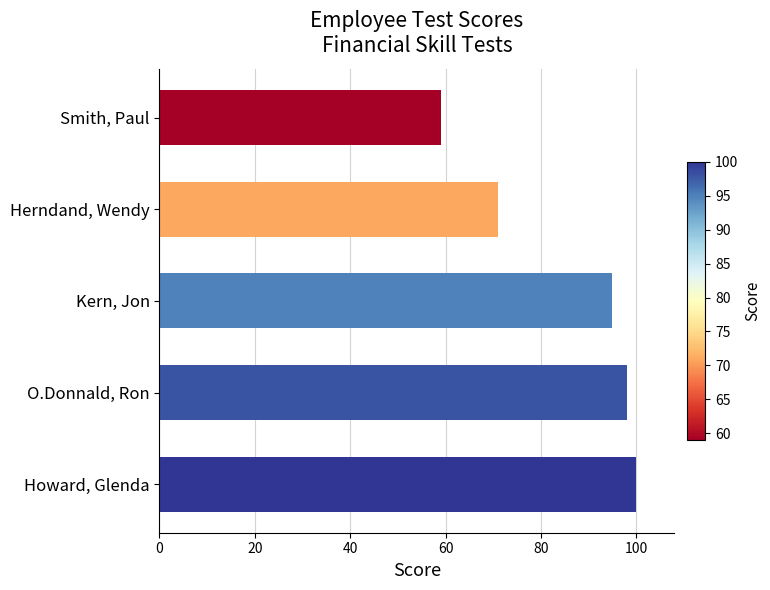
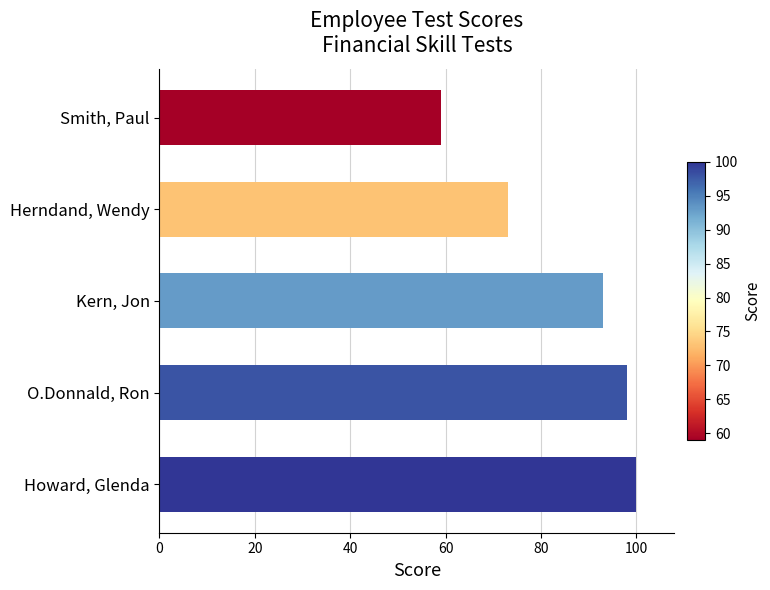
  {
    "Smith, Paul": 59,
-   "Herndand, Wendy": 71,
-   "Kern, Jon": 95,
+   "Herndand, Wendy": 73,
+   "Kern, Jon": 93,
    "O.Donnald, Ron": 98,
    "Howard, Glenda": 100
  }
